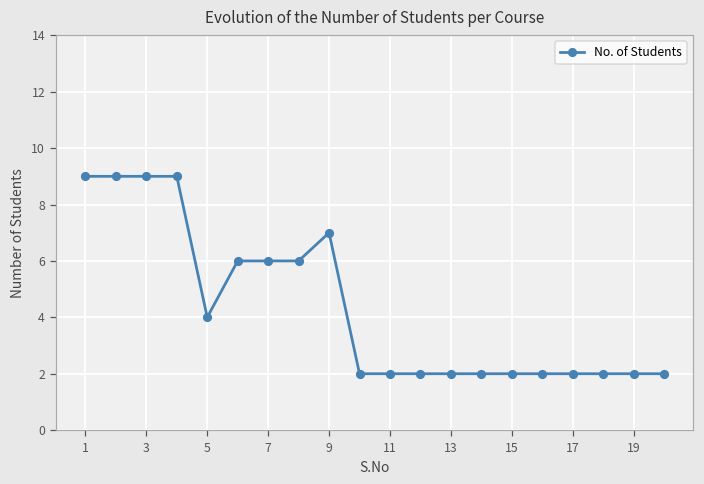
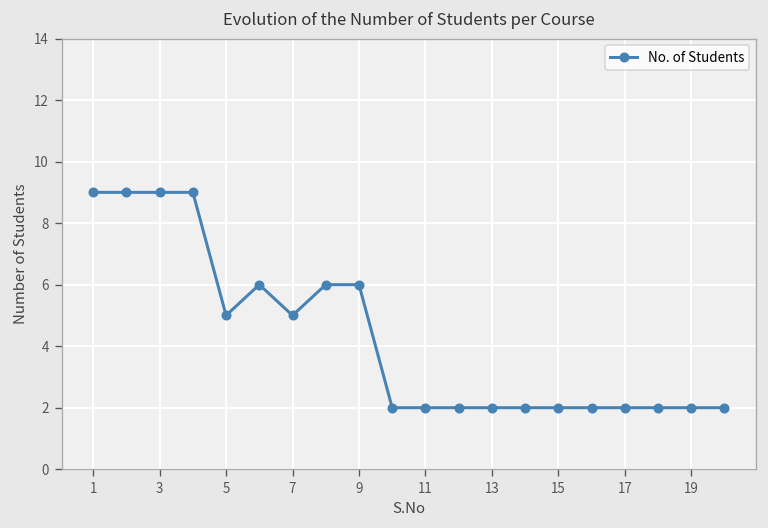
  {
    "1": 9,
    "3": 9,
-   "5": 4,
-   "7": 6,
-   "9": 7,
+   "5": 5,
+   "7": 5,
+   "9": 6,
    "11": 2,
    "13": 2,
    "15": 2,
    "17": 2,
    "19": 2
  }
